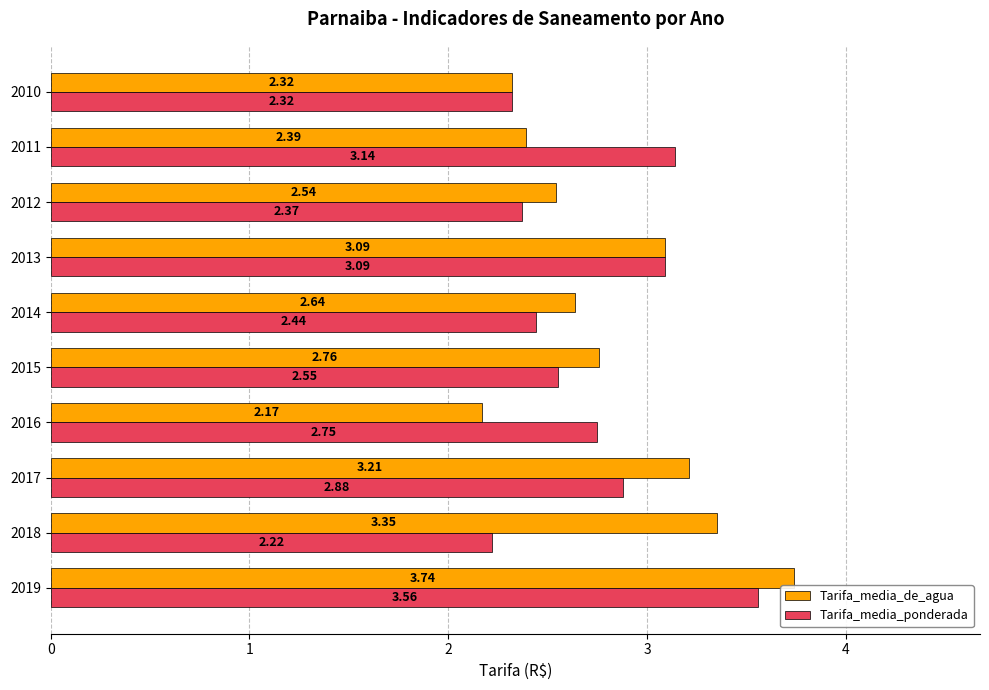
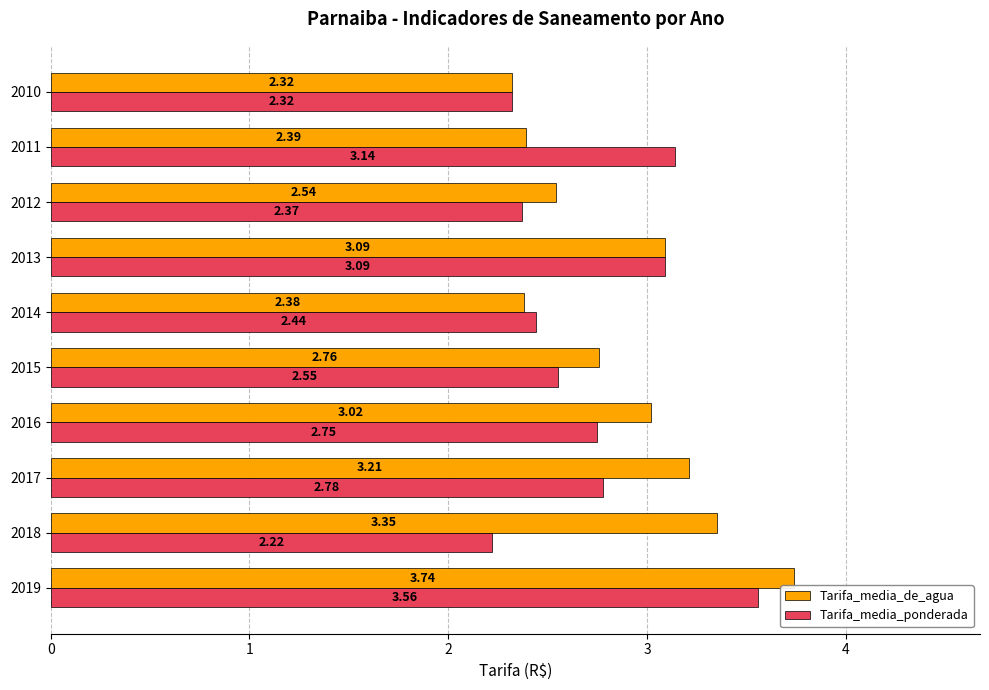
  {
    "Tarifa_media_de_agua": {
      "2010": 2.32,
      "2011": 2.39,
      "2012": 2.54,
      "2013": 3.09,
-     "2014": 2.64,
+     "2014": 2.38,
      "2015": 2.76,
-     "2016": 2.17,
+     "2016": 3.02,
      "2017": 3.21,
      "2018": 3.35,
      "2019": 3.74
    },
    "Tarifa_media_ponderada": {
      "2010": 2.32,
      "2011": 3.14,
      "2012": 2.37,
      "2013": 3.09,
      "2014": 2.44,
      "2015": 2.55,
      "2016": 2.75,
-     "2017": 2.88,
+     "2017": 2.78,
      "2018": 2.22,
      "2019": 3.56
    }
  }
